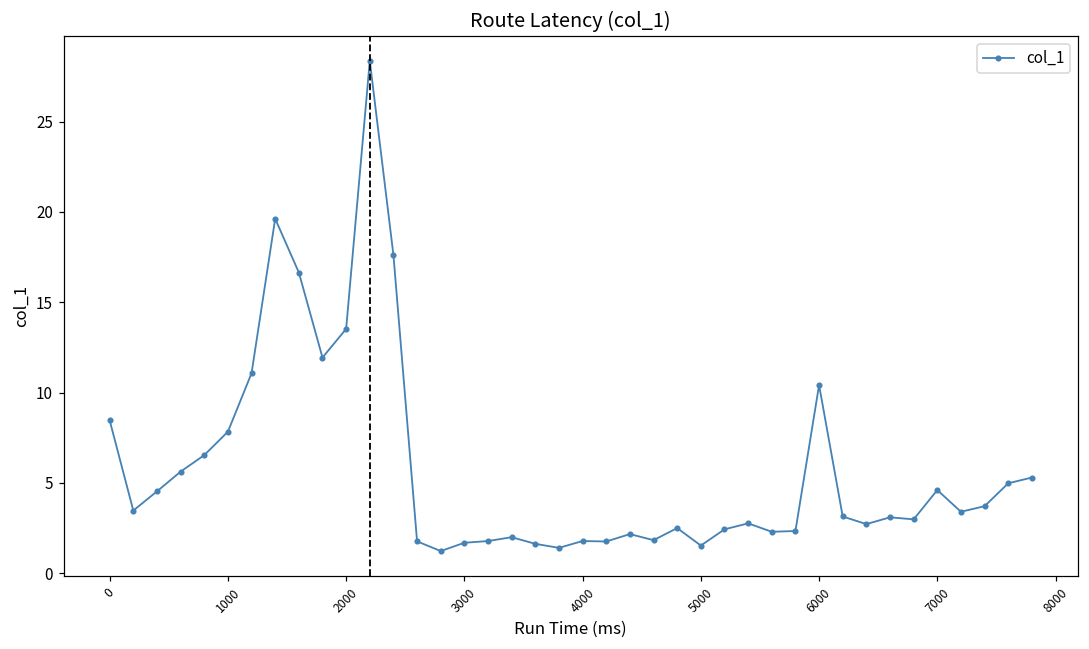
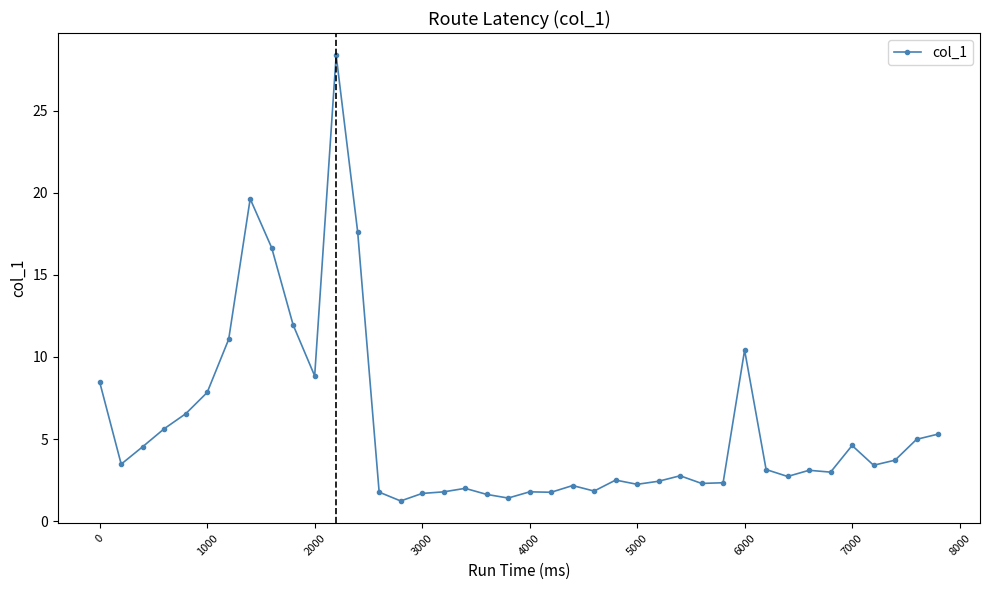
  {
    "0": 8.5,
    "1000": 7.8,
-   "2000": 13.5,
+   "2000": 8.8,
    "3000": 1.7,
    "4000": 1.8,
-   "5000": 1.5,
+   "5000": 2.2,
    "6000": 10.4,
    "7000": 4.6
  }
